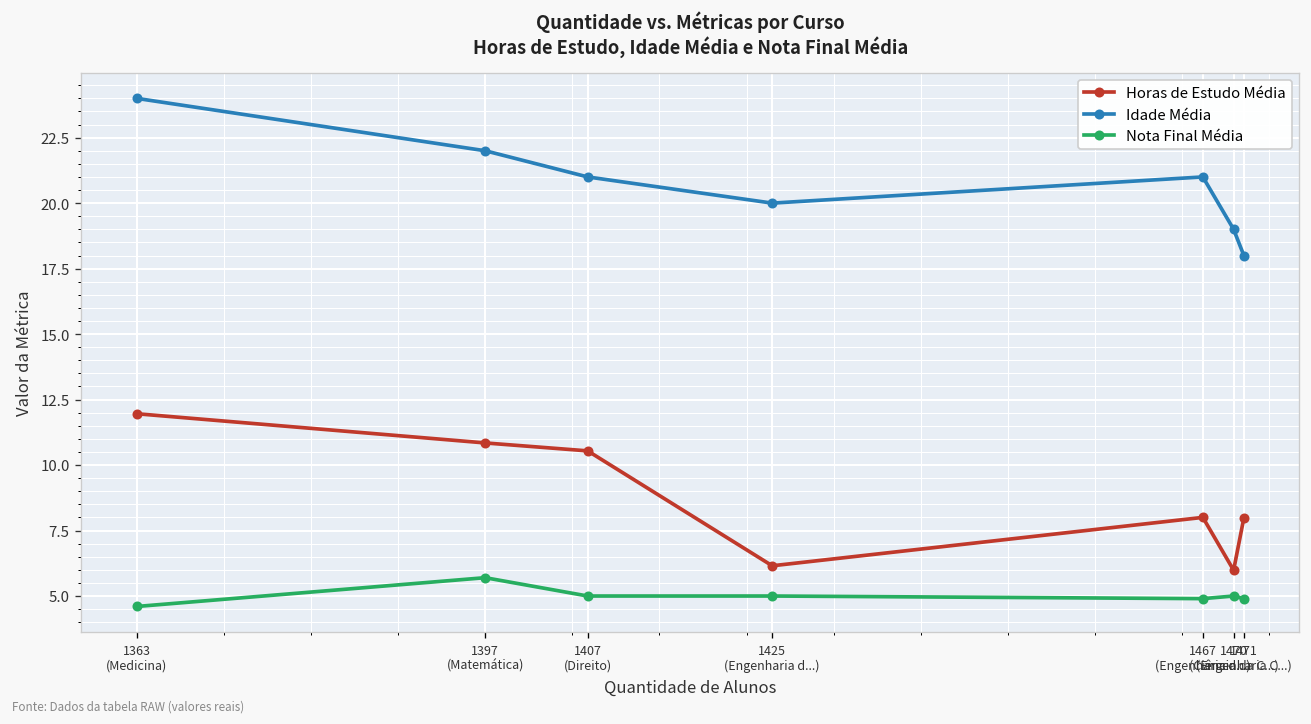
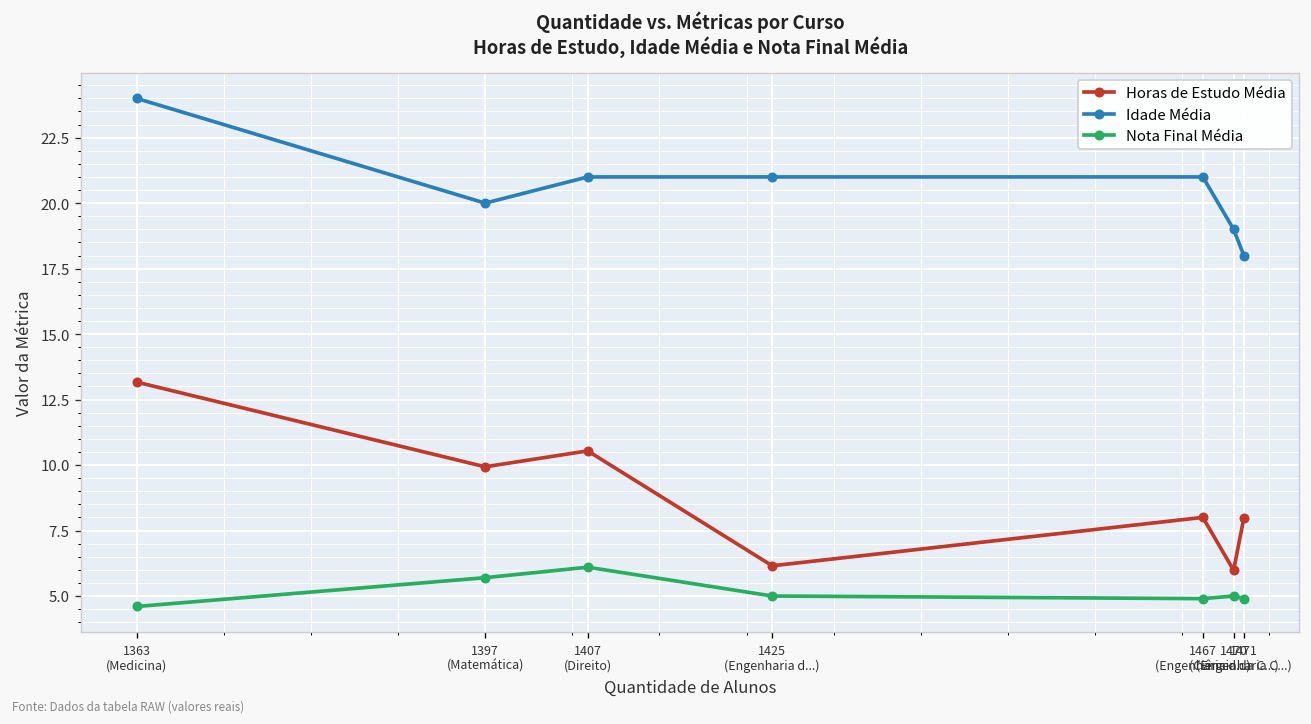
  {
    "Horas de Estudo Média": {
-     "1363 (Medicina)": 12.0,
-     "1397 (Matemática)": 10.8,
+     "1363 (Medicina)": 13.2,
+     "1397 (Matemática)": 9.9,
      "1407 (Direito)": 10.5,
      "1425 (Engenharia d...)": 6.2
    },
    "Idade Média": {
      "1363 (Medicina)": 24,
-     "1397 (Matemática)": 22,
+     "1397 (Matemática)": 20,
      "1407 (Direito)": 21,
-     "1425 (Engenharia d...)": 20
+     "1425 (Engenharia d...)": 21
    },
    "Nota Final Média": {
      "1363 (Medicina)": 4.6,
      "1397 (Matemática)": 5.7,
-     "1407 (Direito)": 5.0,
+     "1407 (Direito)": 6.1,
      "1425 (Engenharia d...)": 5.0
    }
  }
